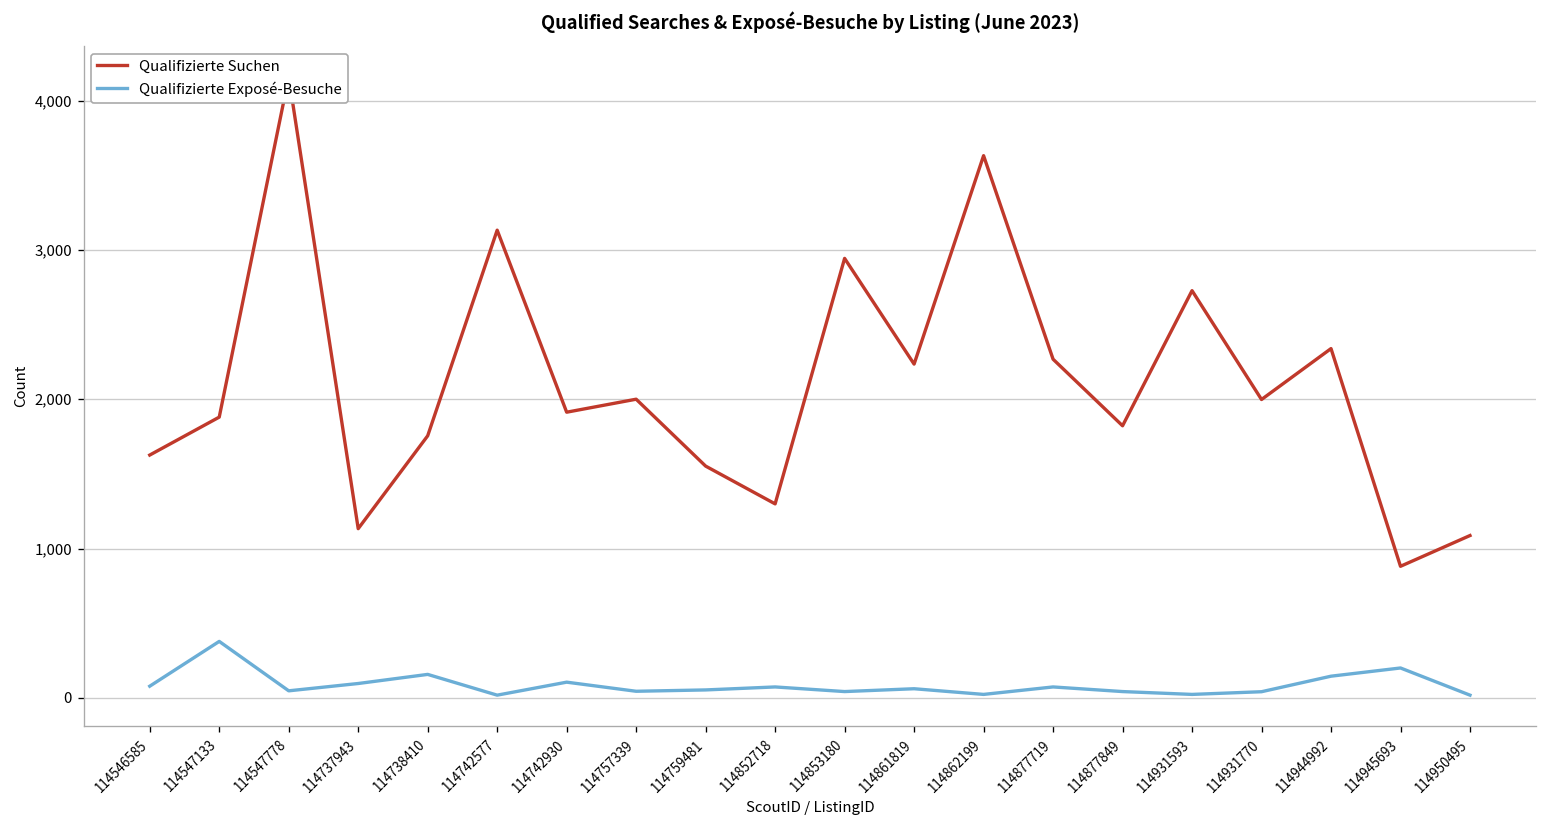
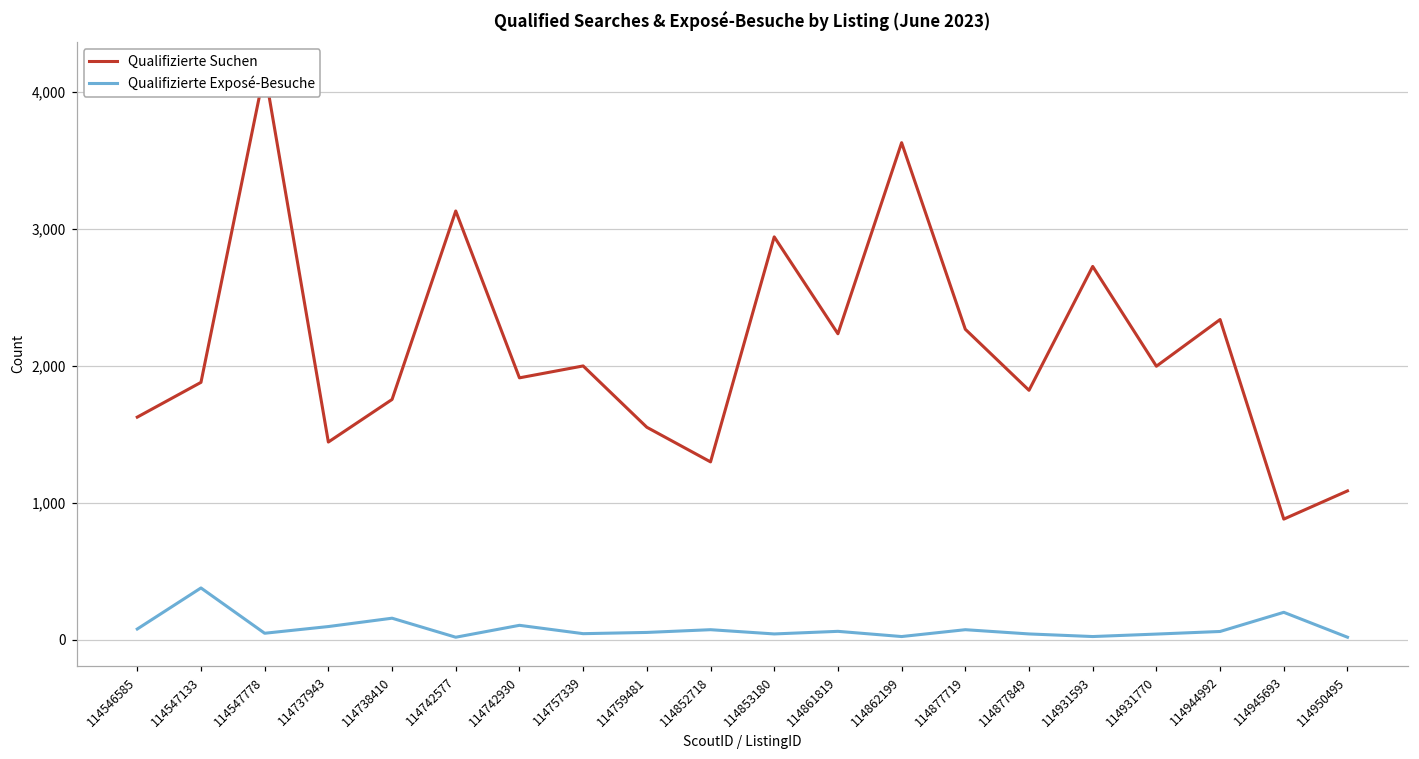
  {
    "Qualifizierte Suchen": {
      "114546585": "1,630",
      "114547133": "1,880",
-     "114737943": "1,130",
+     "114737943": "1,440",
      "114738410": "1,760",
      "114742577": "3,130",
      "114742930": "1,910",
      "114757339": "2,000",
      "114759481": "1,550",
      "114852718": "1,300",
      "114853180": "2,940",
      "114861819": "2,240",
      "114862199": "3,630",
      "114877719": "2,270",
      "114877849": "1,820",
      "114931593": "2,730",
      "114931770": "2,000",
      "114944992": "2,340",
      "114945693": "880",
      "114950495": "1,090"
    },
    "Qualifizierte Exposé-Besuche": {
      "114546585": "80",
      "114547133": "380",
      "114547778": "50",
      "114737943": "100",
      "114738410": "160",
      "114742577": "20",
      "114742930": "110",
      "114757339": "40",
      "114759481": "50",
      "114852718": "70",
      "114853180": "40",
      "114861819": "60",
      "114862199": "20",
      "114877719": "70",
      "114877849": "40",
      "114931593": "20",
      "114931770": "40",
-     "114944992": "150",
+     "114944992": "60",
      "114945693": "200",
      "114950495": "20"
    }
  }
